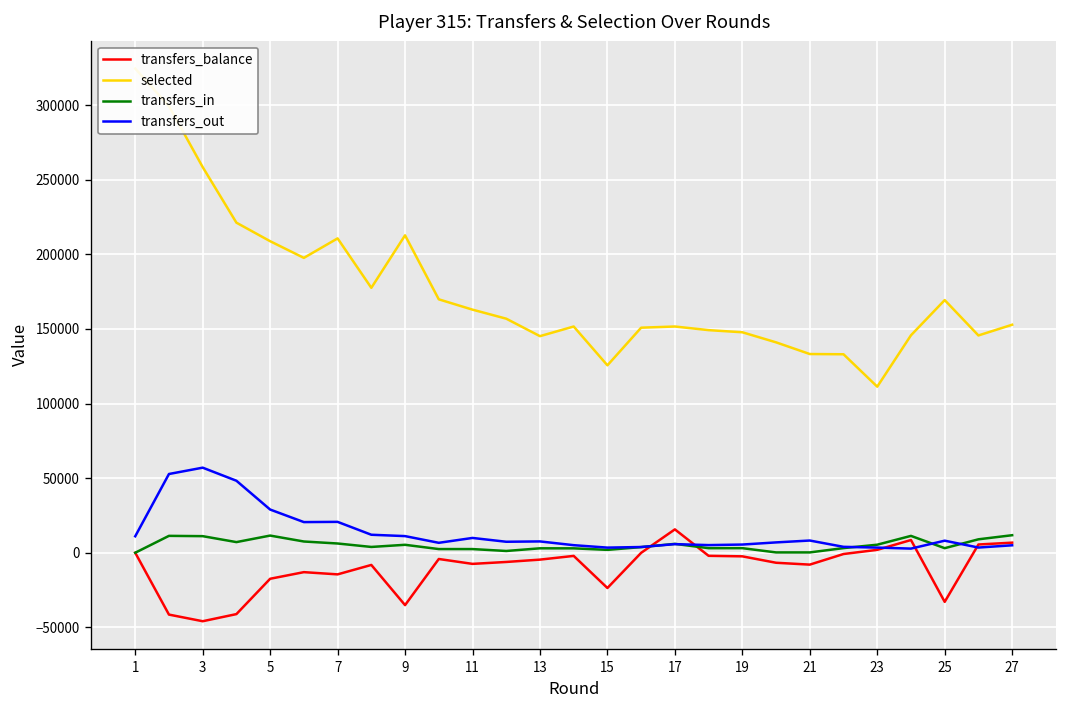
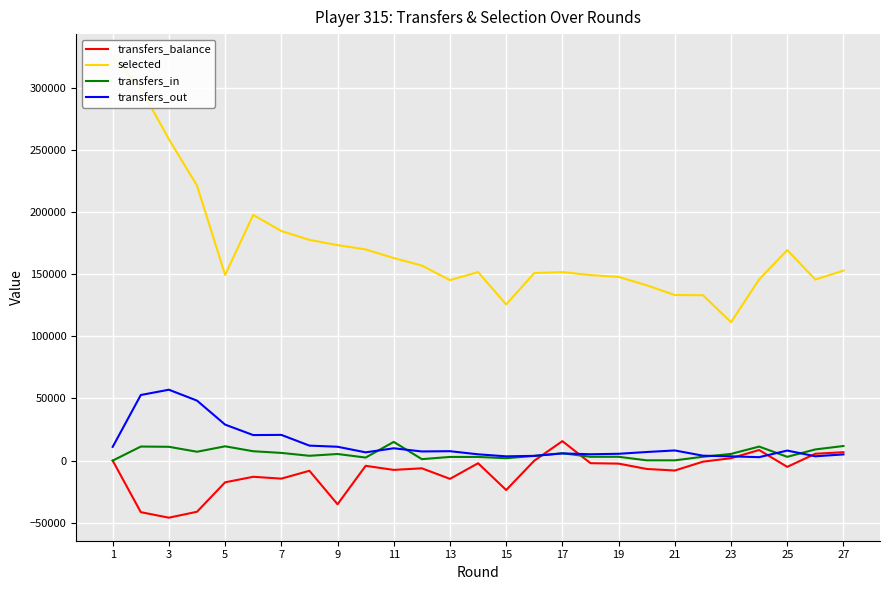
  {
    "transfers_balance": {
      "3": -46000,
      "5": -17000,
      "7": -14000,
      "9": -35000,
      "11": -7000,
-     "13": -5000,
+     "13": -15000,
      "15": -24000,
      "17": 16000,
      "19": -2000,
      "21": -8000,
-     "25": -33000
+     "25": -5000
    },
    "selected": {
      "3": 258000,
-     "5": 209000,
-     "7": 211000,
-     "9": 213000,
+     "5": 149000,
+     "7": 185000,
+     "9": 173000,
      "11": 163000,
      "13": 145000,
      "15": 126000,
      "17": 152000,
      "19": 148000,
      "21": 133000,
      "23": 111000,
      "25": 169000,
      "27": 153000
    },
    "transfers_in": {
      "3": 11000,
      "5": 12000,
      "7": 6000,
      "9": 5000,
-     "11": 2000,
+     "11": 15000,
      "13": 3000,
      "19": 3000,
      "21": 0,
      "25": 3000,
      "27": 12000
    },
    "transfers_out": {
      "1": 11000,
      "3": 57000,
      "5": 29000,
      "7": 21000,
      "9": 11000,
      "11": 10000,
      "13": 8000,
      "19": 5000,
      "21": 8000,
      "25": 8000
    }
  }
